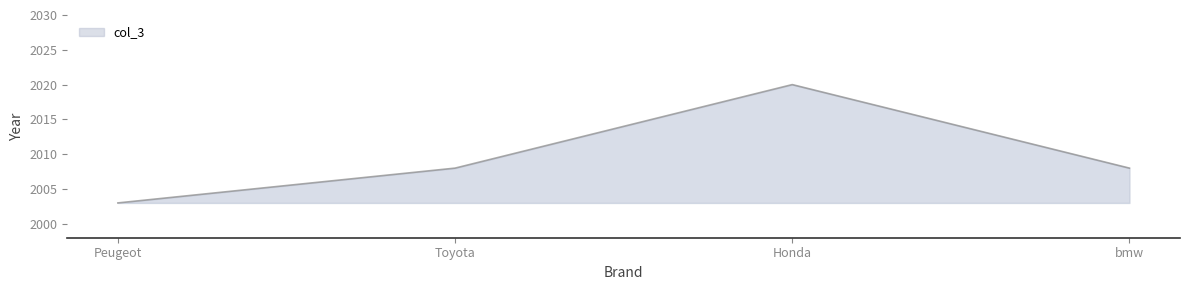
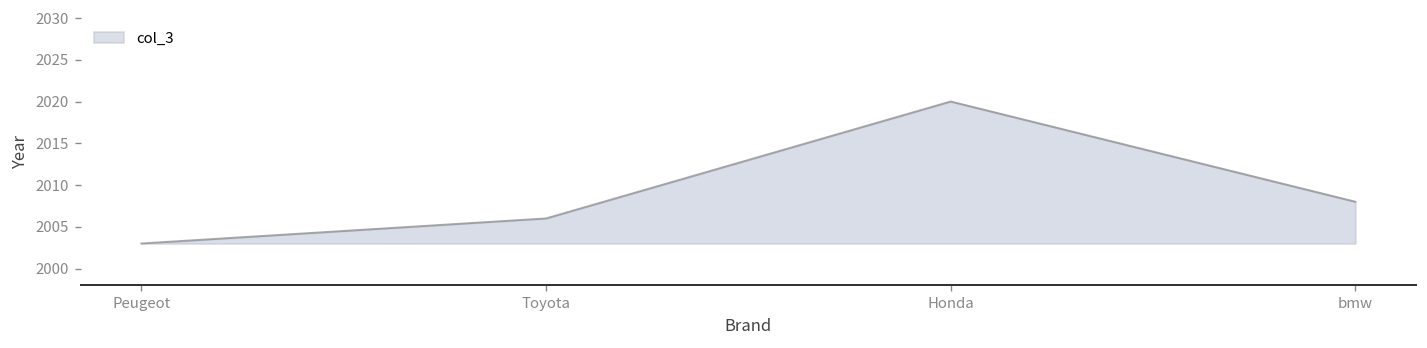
  {
    "Peugeot": 2003,
-   "Toyota": 2008,
+   "Toyota": 2006,
    "Honda": 2020,
    "bmw": 2008
  }
